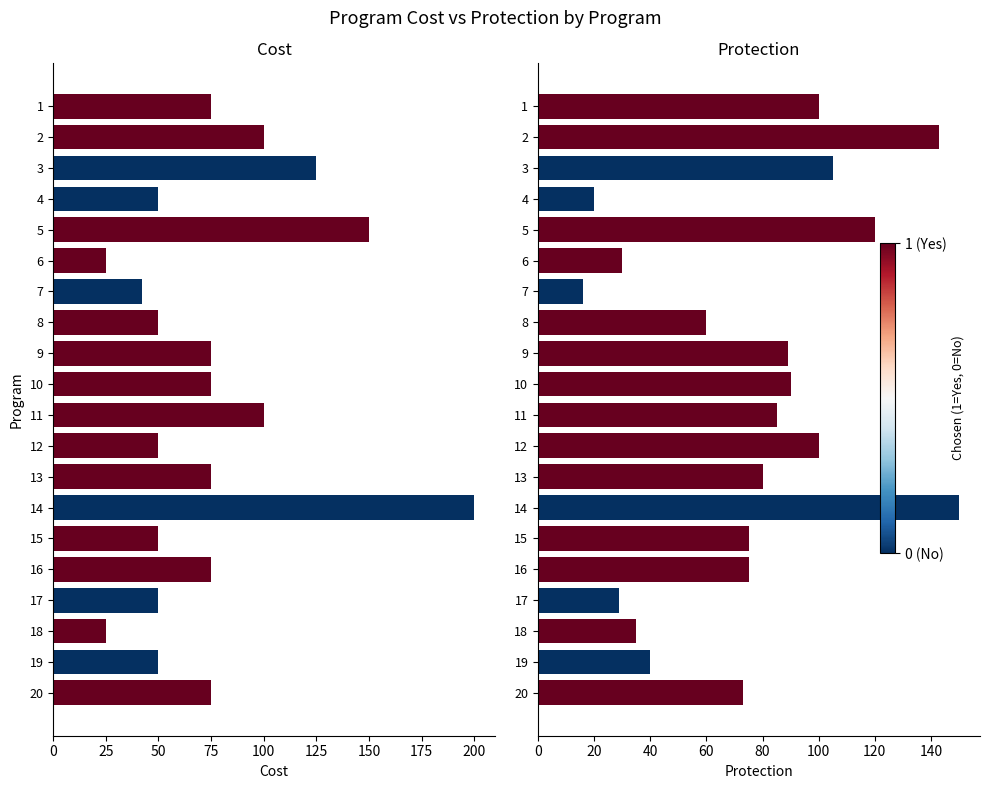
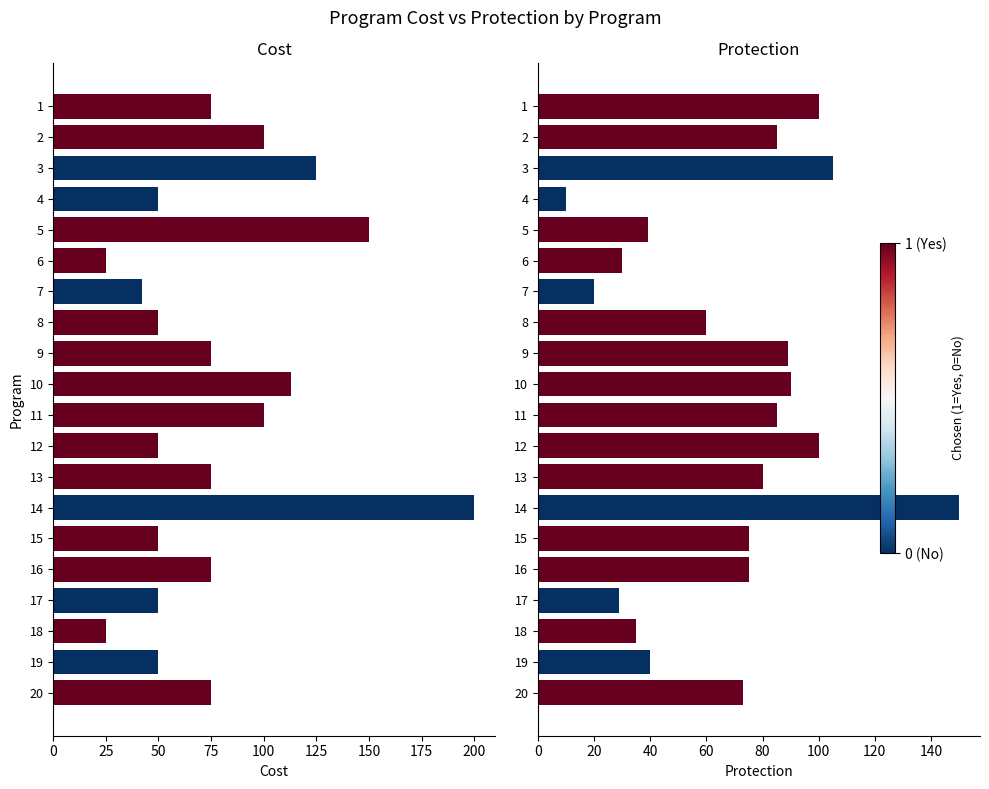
  {
    "Cost": {
      "1": 75,
      "2": 100,
      "3": 125,
      "4": 50,
      "5": 150,
      "6": 25,
      "7": 42,
      "8": 50,
      "9": 75,
-     "10": 75,
+     "10": 113,
      "11": 100,
      "12": 50,
      "13": 75,
      "14": 200,
      "15": 50,
      "16": 75,
      "17": 50,
      "18": 25,
      "19": 50,
      "20": 75
    },
    "Protection": {
      "1": 100,
-     "2": 143,
+     "2": 85,
      "3": 105,
-     "4": 20,
-     "5": 120,
+     "4": 10,
+     "5": 39,
      "6": 30,
-     "7": 16,
+     "7": 20,
      "8": 60,
      "9": 89,
      "10": 90,
      "11": 85,
      "12": 100,
      "13": 80,
      "14": 150,
      "15": 75,
      "16": 75,
      "17": 29,
      "18": 35,
      "19": 40,
      "20": 73
    }
  }
